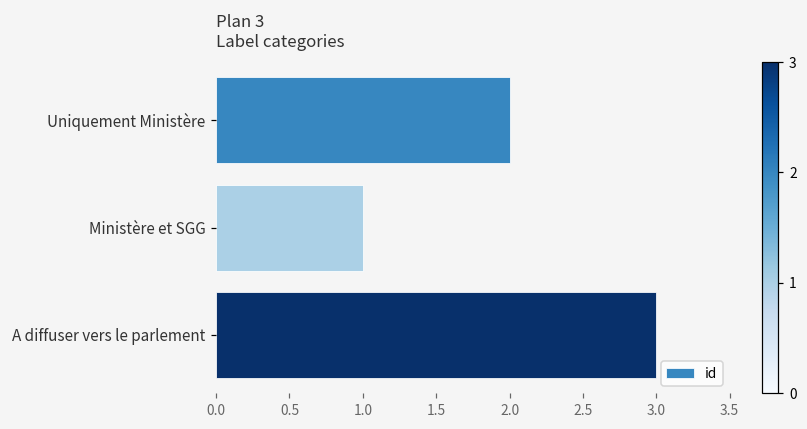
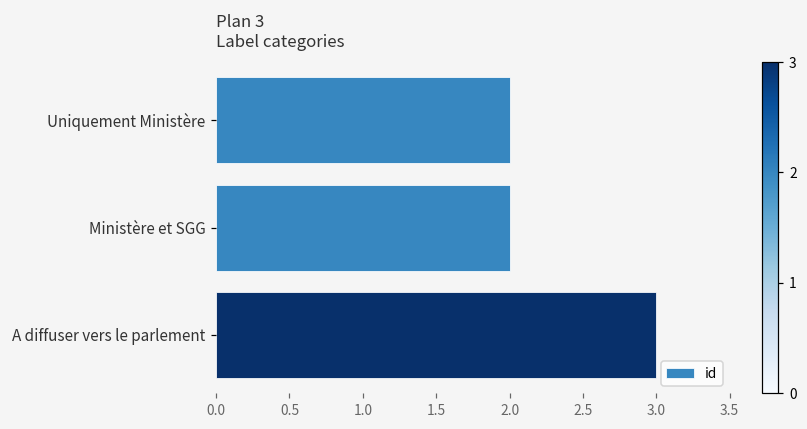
  {
    "Uniquement Ministère": 2,
-   "Ministère et SGG": 1,
+   "Ministère et SGG": 2,
    "A diffuser vers le parlement": 3
  }
